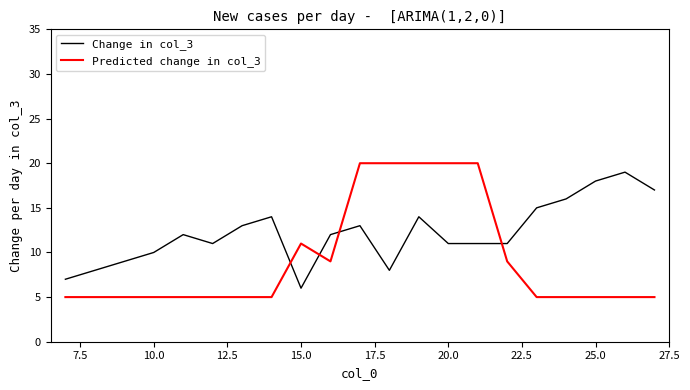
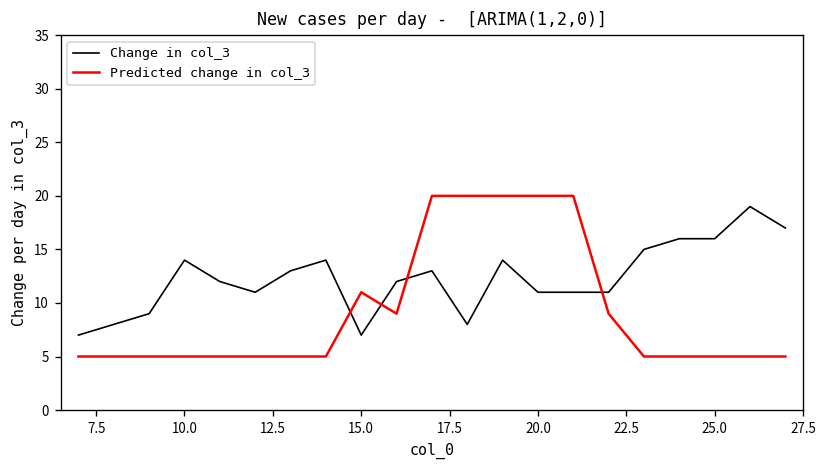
  {
    "Change in col_3": {
-     "10.0": 10,
-     "15.0": 6,
+     "10.0": 14,
+     "15.0": 7,
      "20.0": 11,
-     "25.0": 18
+     "25.0": 16
    },
    "Predicted change in col_3": {
      "10.0": 5,
      "15.0": 11,
      "20.0": 20,
      "25.0": 5
    }
  }
